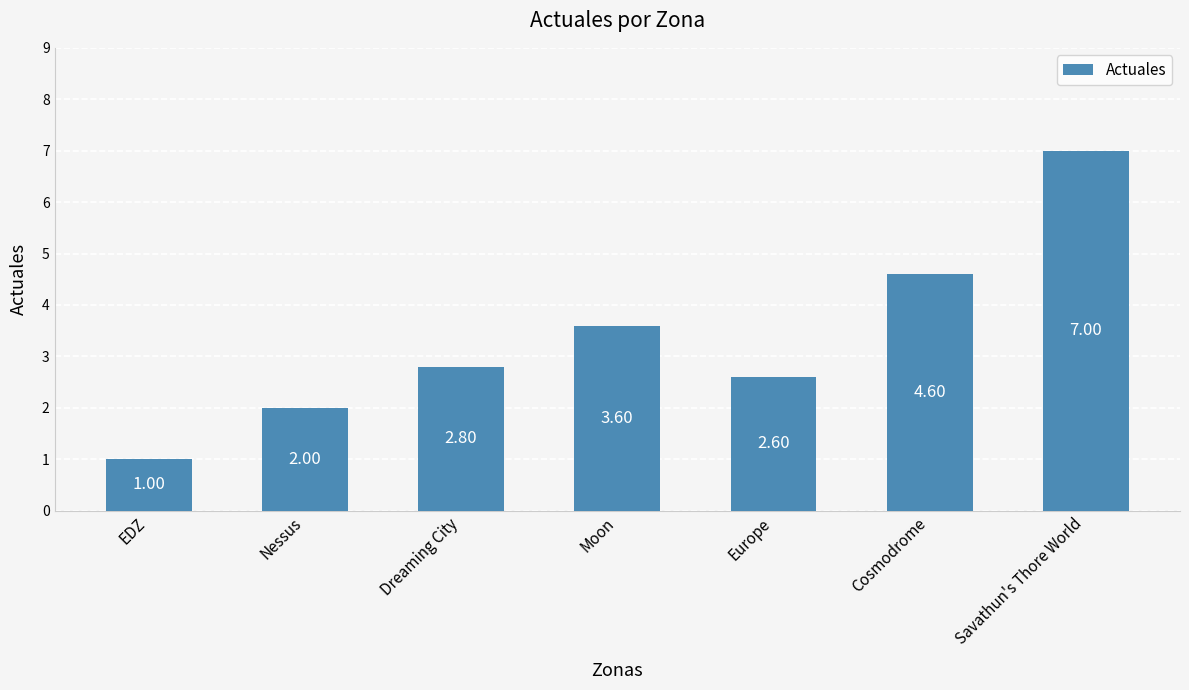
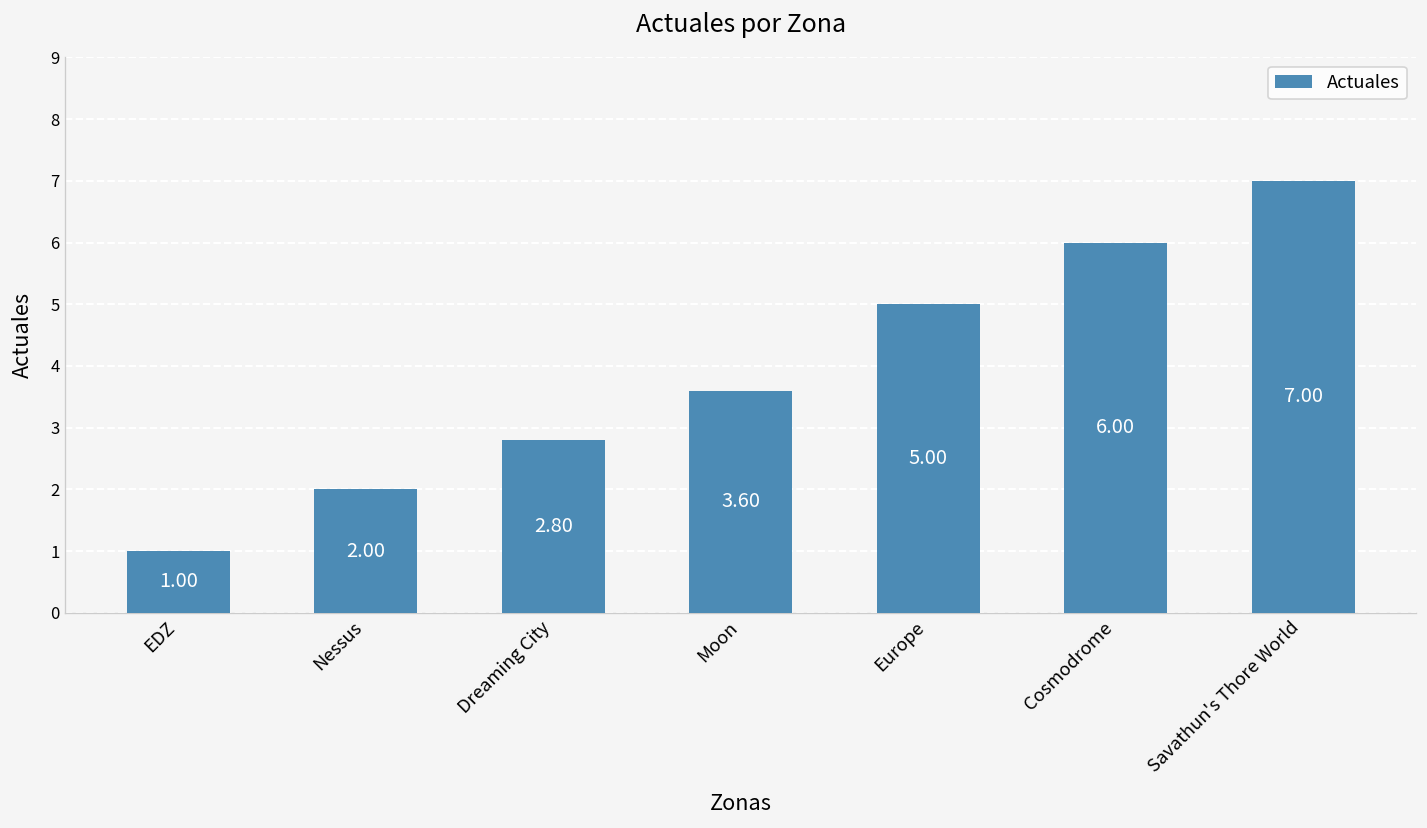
  {
    "EDZ": 1.00,
    "Nessus": 2.00,
    "Dreaming City": 2.80,
    "Moon": 3.60,
-   "Europe": 2.60,
-   "Cosmodrome": 4.60,
+   "Europe": 5.00,
+   "Cosmodrome": 6.00,
    "Savathun's Thore World": 7.00
  }
